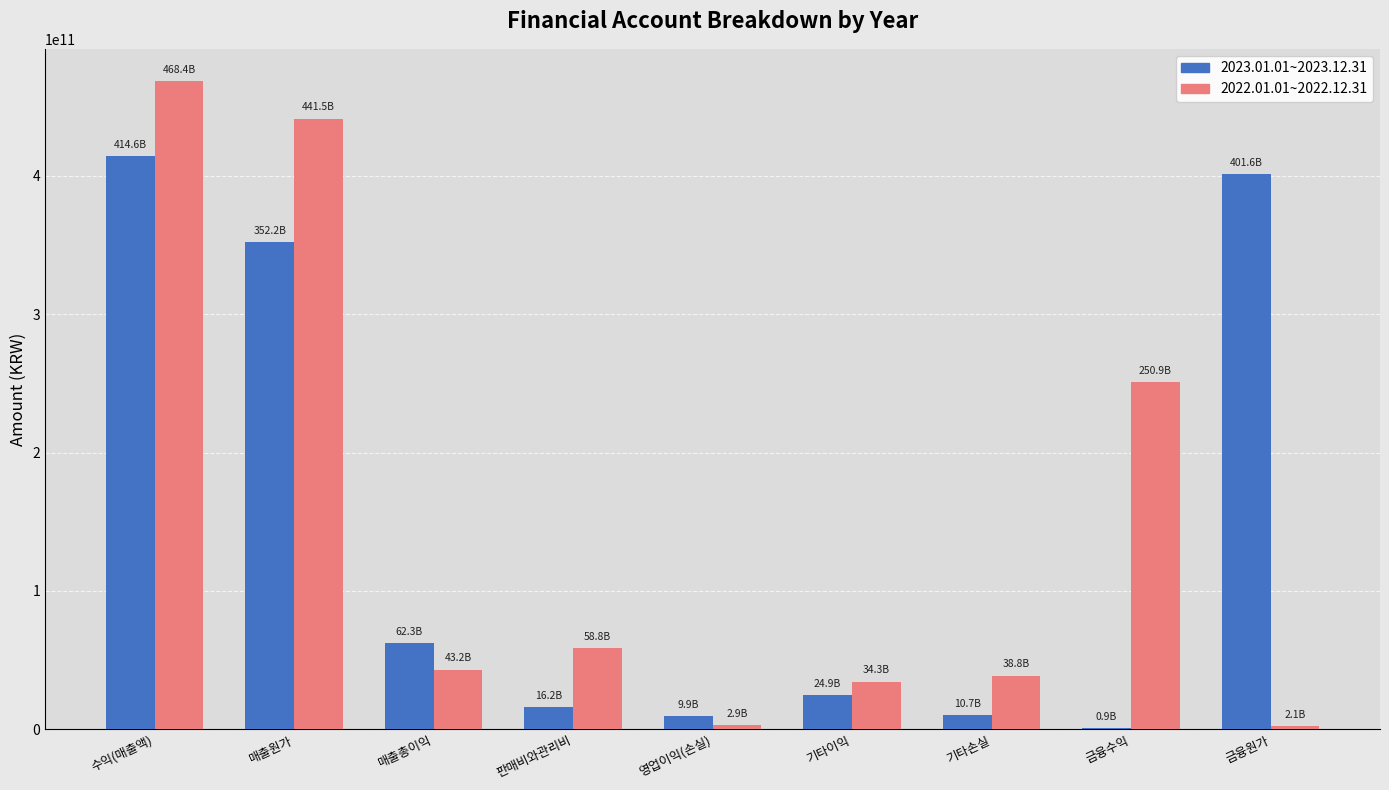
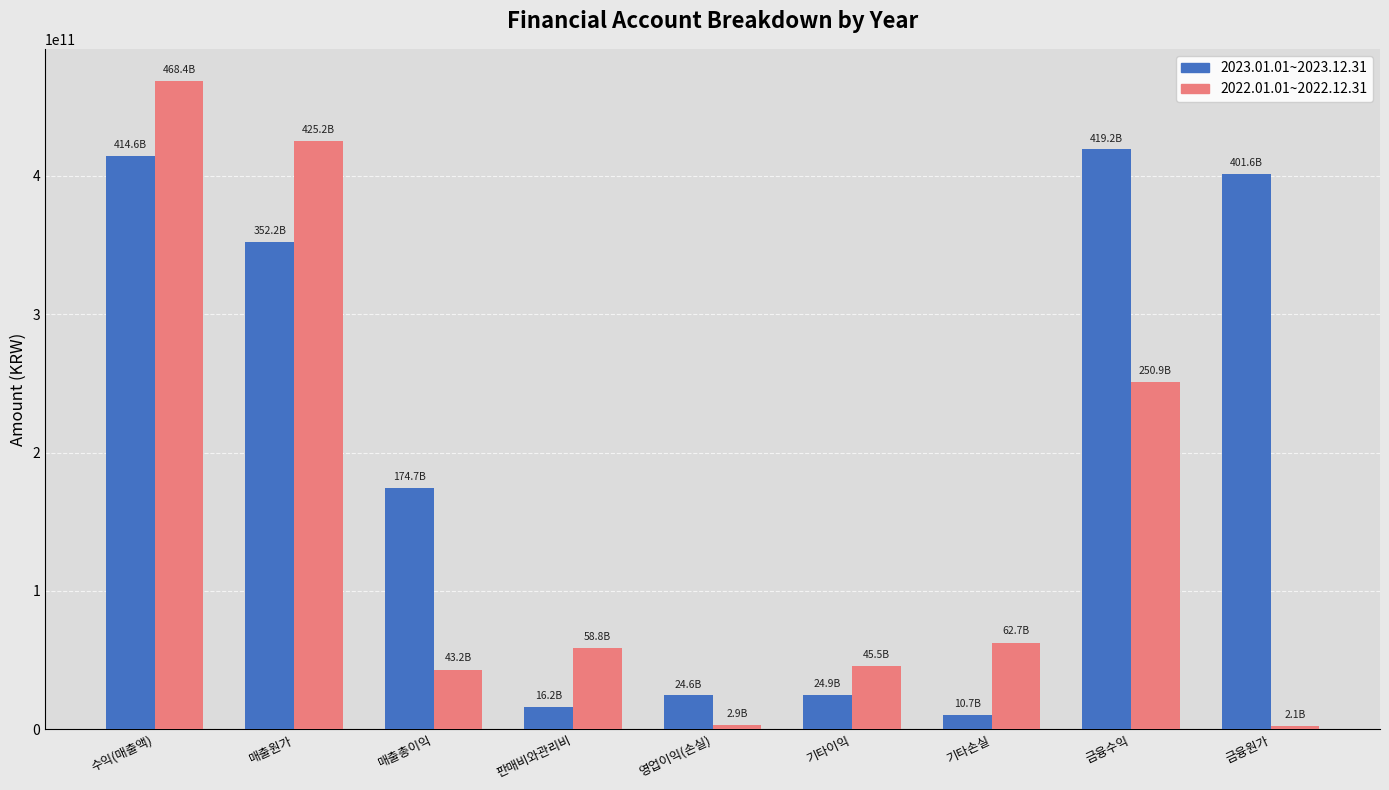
  {
    "2023.01.01~2023.12.31": {
      "수익(매출액)": "414.6B",
      "매출원가": "352.2B",
-     "매출총이익": "62.3B",
+     "매출총이익": "174.7B",
      "판매비와관리비": "16.2B",
-     "영업이익(손실)": "9.9B",
+     "영업이익(손실)": "24.6B",
      "기타이익": "24.9B",
      "기타손실": "10.7B",
-     "금융수익": "0.9B",
+     "금융수익": "419.2B",
      "금융원가": "401.6B"
    },
    "2022.01.01~2022.12.31": {
      "수익(매출액)": "468.4B",
-     "매출원가": "441.5B",
+     "매출원가": "425.2B",
      "매출총이익": "43.2B",
      "판매비와관리비": "58.8B",
      "영업이익(손실)": "2.9B",
-     "기타이익": "34.3B",
-     "기타손실": "38.8B",
+     "기타이익": "45.5B",
+     "기타손실": "62.7B",
      "금융수익": "250.9B",
      "금융원가": "2.1B"
    }
  }
